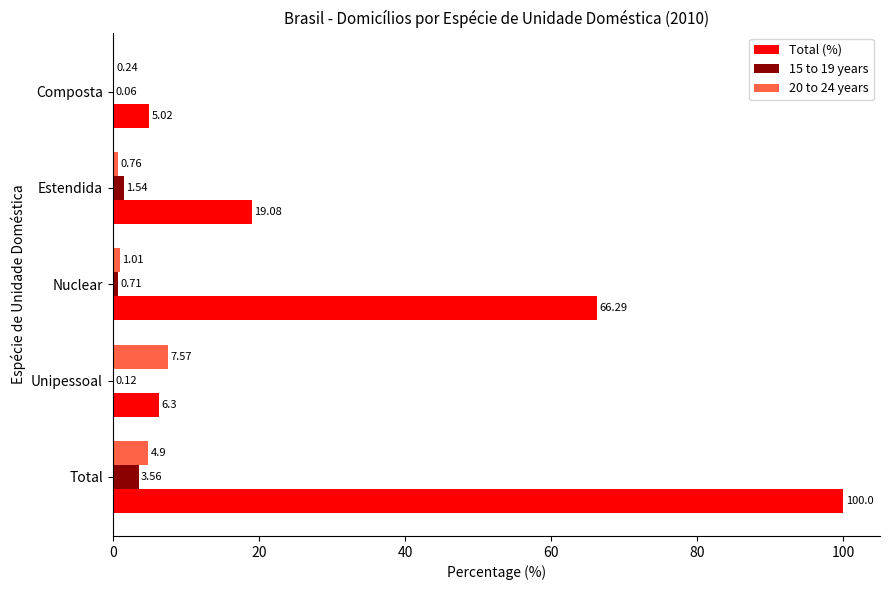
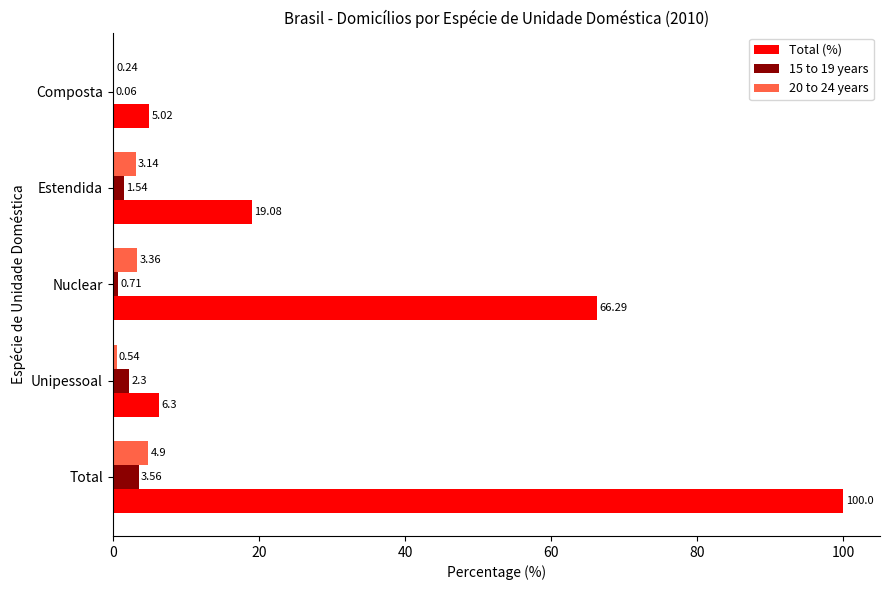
  {
    "Total (%)": {
      "Composta": 5.02,
      "Estendida": 19.08,
      "Nuclear": 66.29,
      "Unipessoal": 6.3,
      "Total": 100.0
    },
    "15 to 19 years": {
      "Composta": 0.06,
      "Estendida": 1.54,
      "Nuclear": 0.71,
-     "Unipessoal": 0.12,
+     "Unipessoal": 2.3,
      "Total": 3.56
    },
    "20 to 24 years": {
      "Composta": 0.24,
-     "Estendida": 0.76,
-     "Nuclear": 1.01,
-     "Unipessoal": 7.57,
+     "Estendida": 3.14,
+     "Nuclear": 3.36,
+     "Unipessoal": 0.54,
      "Total": 4.9
    }
  }
